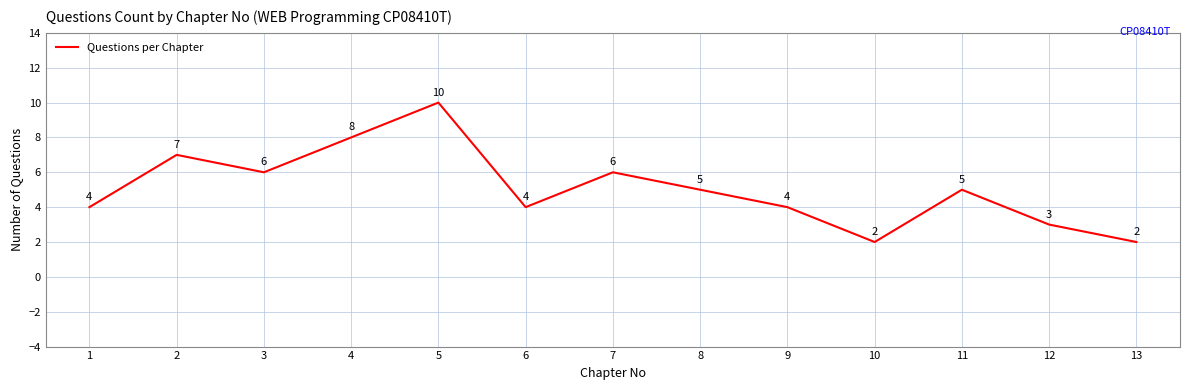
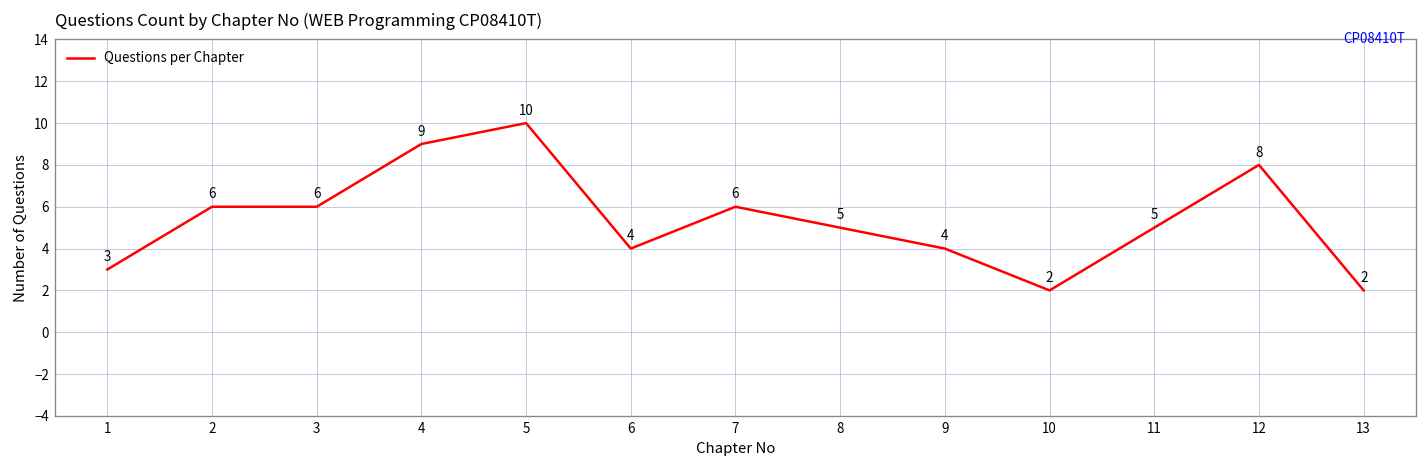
  {
-   "1": 4,
-   "2": 7,
+   "1": 3,
+   "2": 6,
    "3": 6,
-   "4": 8,
+   "4": 9,
    "5": 10,
    "6": 4,
    "7": 6,
    "8": 5,
    "9": 4,
    "10": 2,
    "11": 5,
-   "12": 3,
+   "12": 8,
    "13": 2
  }
